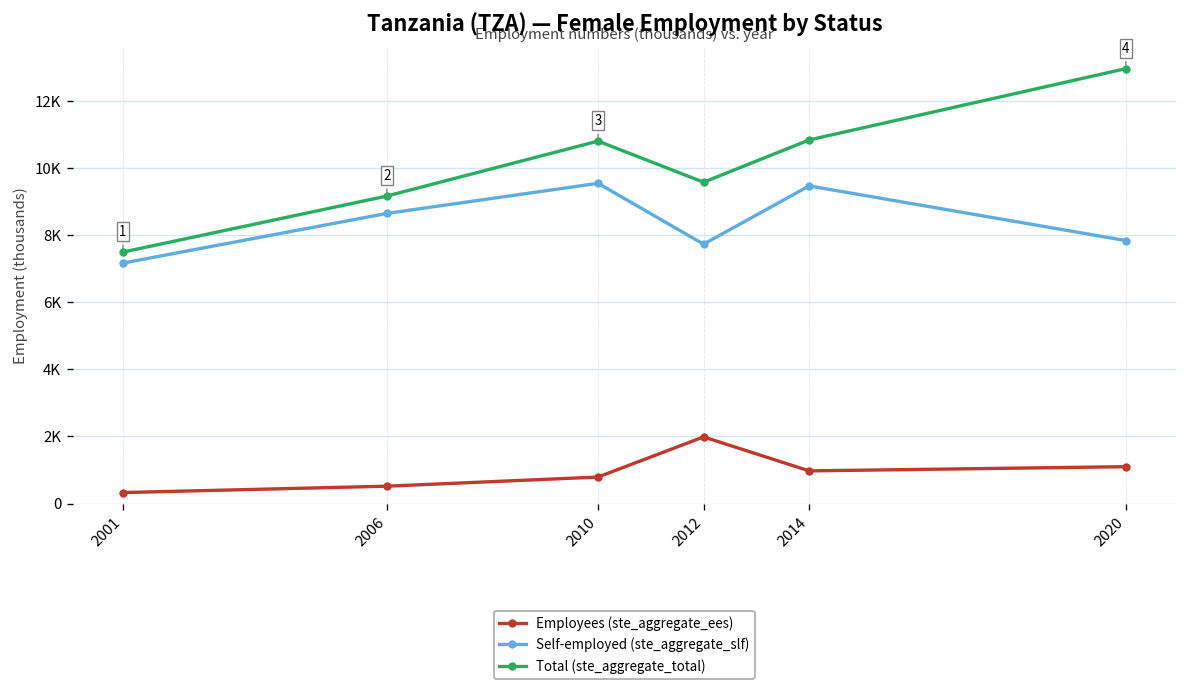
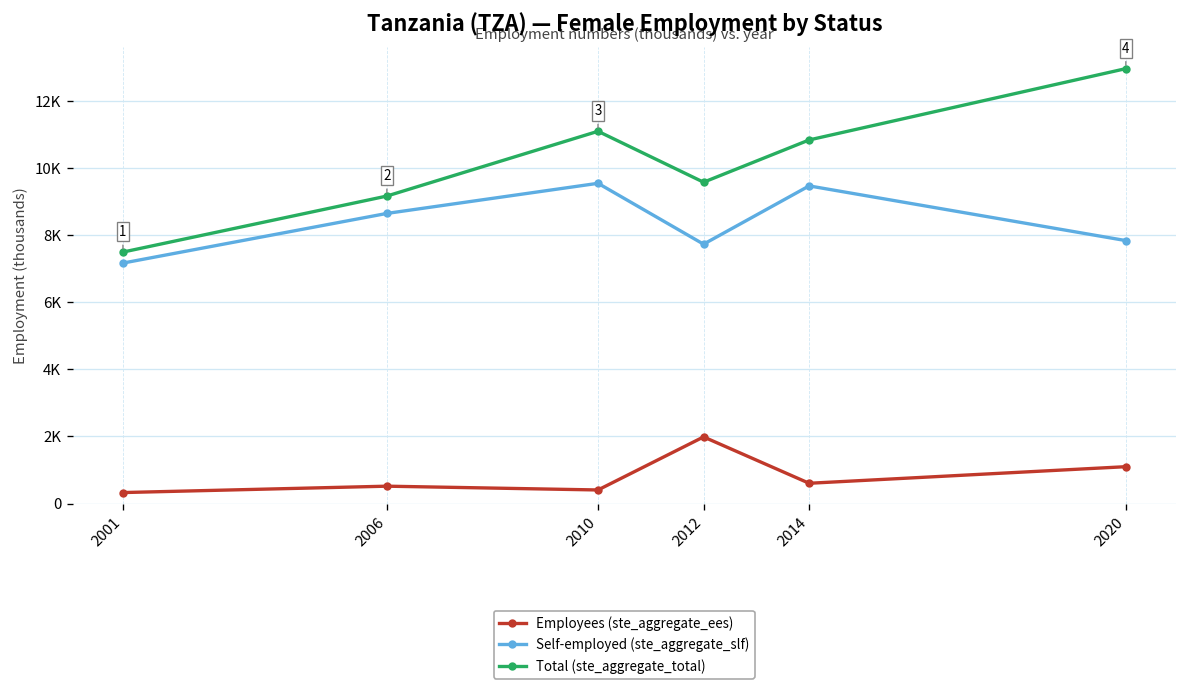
  {
    "Employees (ste_aggregate_ees)": {
      "2001": 300,
      "2006": 500,
-     "2010": 800,
+     "2010": 400,
      "2012": 2000,
-     "2014": 1000,
+     "2014": 600,
      "2020": 1100
    },
    "Self-employed (ste_aggregate_slf)": {
      "2001": 7200,
      "2006": 8600,
      "2010": 9500,
      "2012": 7700,
      "2014": 9500,
      "2020": 7800
    },
    "Total (ste_aggregate_total)": {
-     "2010": 10800,
+     "2010": 11100,
      "2012": 9600,
      "2014": 10800
    }
  }
